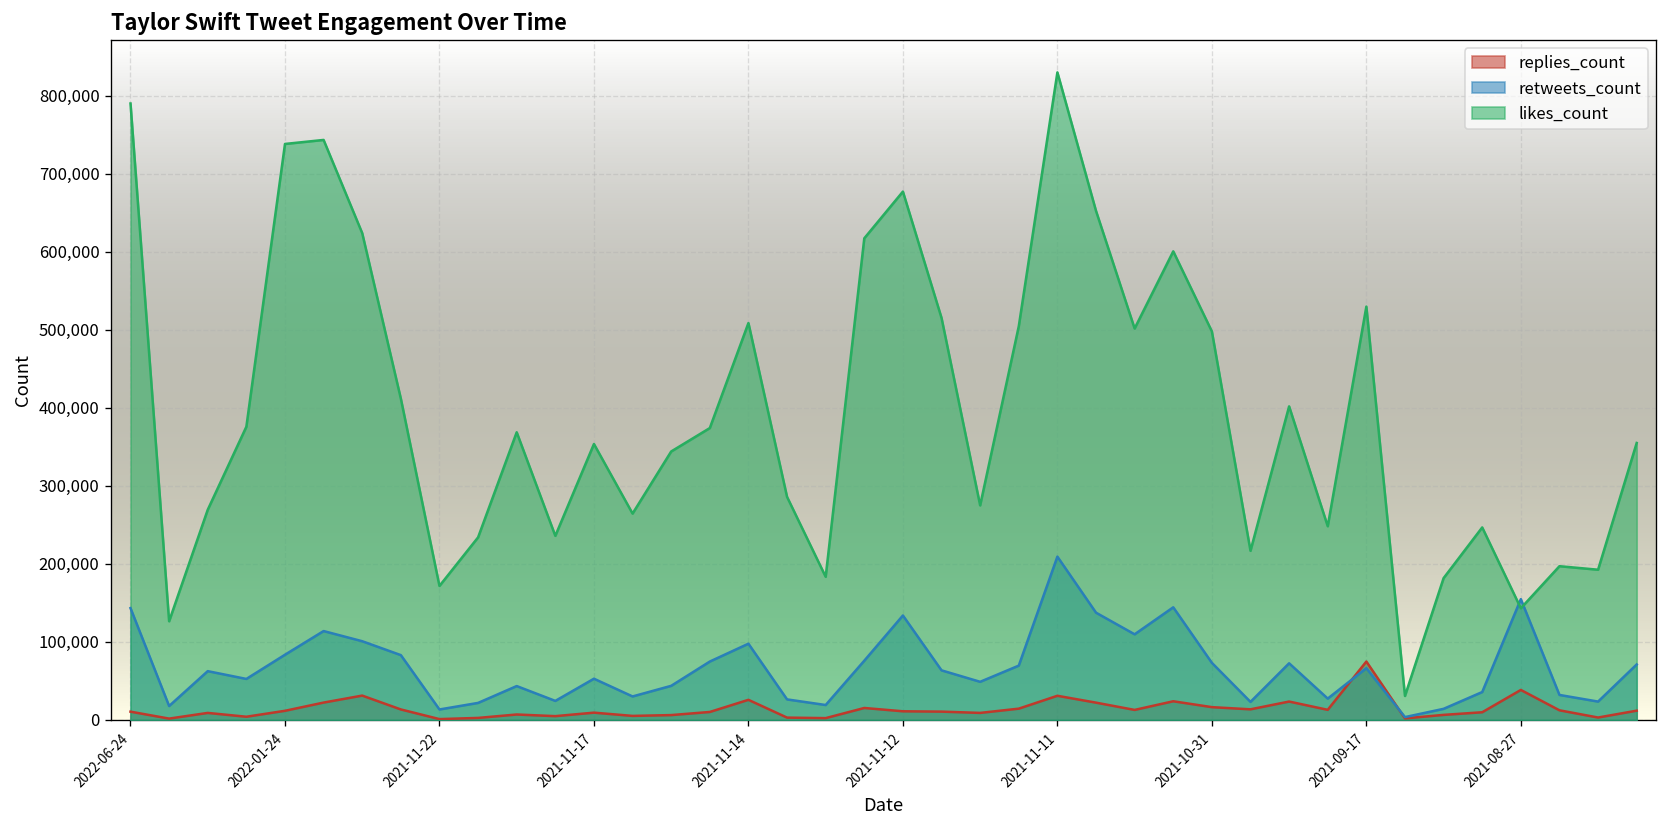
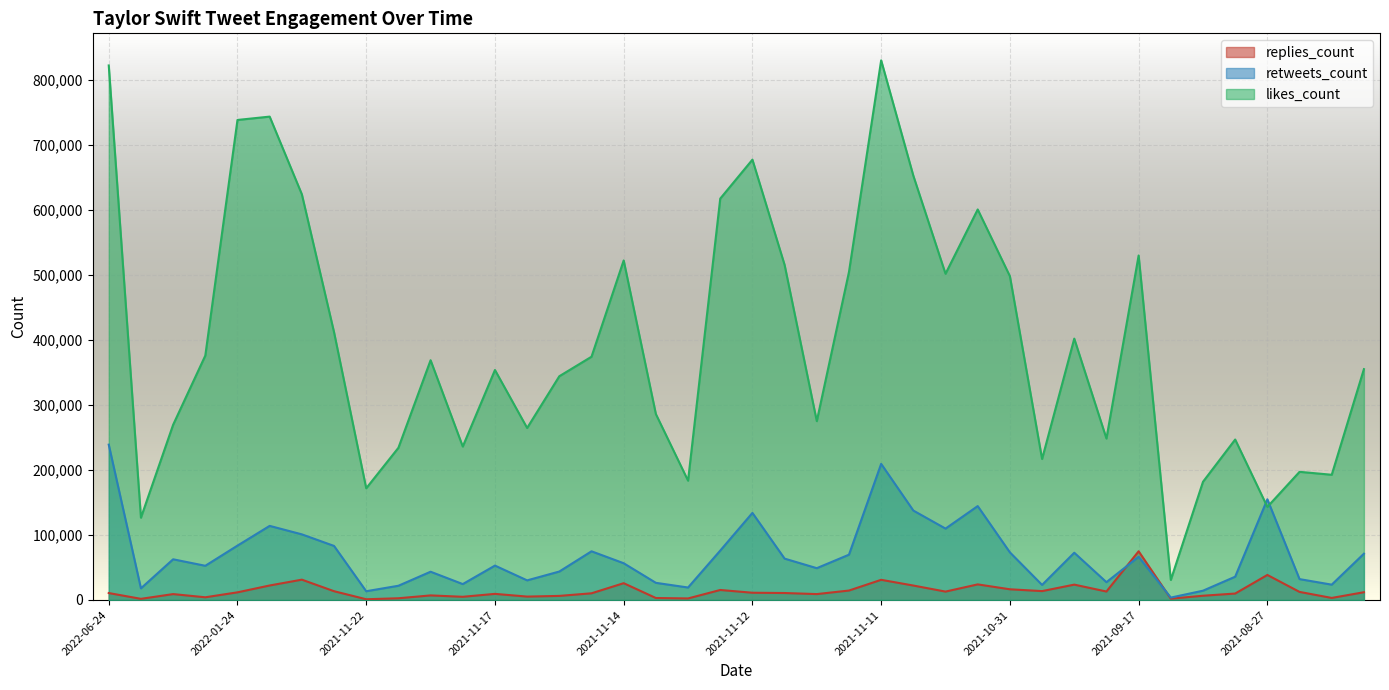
  {
    "replies_count": {
      "2022-06-24": "10,000",
      "2021-11-14": "30,000",
      "2021-10-31": "20,000",
      "2021-09-17": "70,000",
      "2021-08-27": "40,000"
    },
    "retweets_count": {
-     "2022-06-24": "140,000",
-     "2021-11-14": "100,000",
+     "2022-06-24": "240,000",
+     "2021-11-14": "60,000",
      "2021-10-31": "70,000",
      "2021-09-17": "70,000",
      "2021-08-27": "150,000"
    },
    "likes_count": {
-     "2022-06-24": "790,000",
-     "2021-11-14": "510,000",
+     "2022-06-24": "820,000",
+     "2021-11-14": "520,000",
      "2021-10-31": "500,000",
      "2021-09-17": "530,000",
      "2021-08-27": "140,000"
    }
  }
